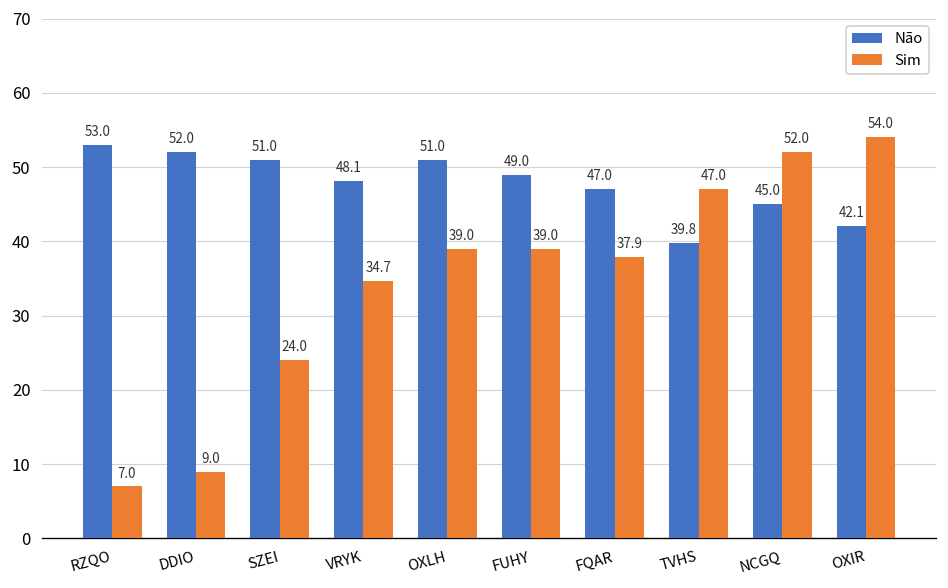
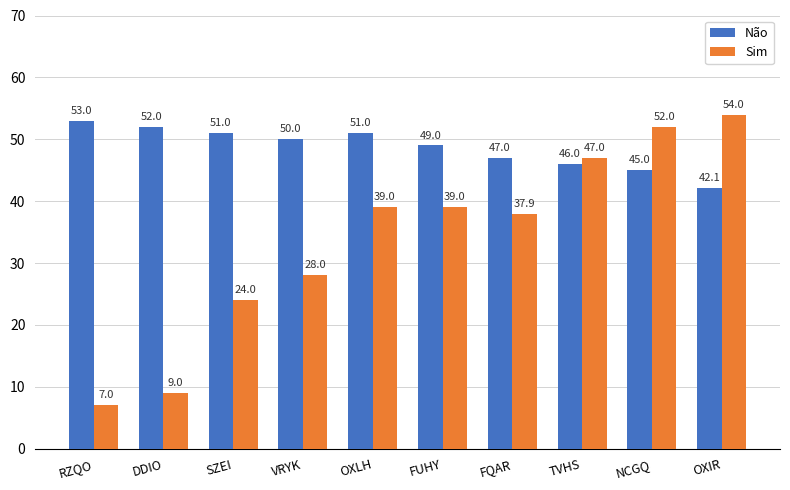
  {
    "Não": {
      "RZQO": 53.0,
      "DDIO": 52.0,
      "SZEI": 51.0,
-     "VRYK": 48.1,
+     "VRYK": 50.0,
      "OXLH": 51.0,
      "FUHY": 49.0,
      "FQAR": 47.0,
-     "TVHS": 39.8,
+     "TVHS": 46.0,
      "NCGQ": 45.0,
      "OXIR": 42.1
    },
    "Sim": {
      "RZQO": 7.0,
      "DDIO": 9.0,
      "SZEI": 24.0,
-     "VRYK": 34.7,
+     "VRYK": 28.0,
      "OXLH": 39.0,
      "FUHY": 39.0,
      "FQAR": 37.9,
      "TVHS": 47.0,
      "NCGQ": 52.0,
      "OXIR": 54.0
    }
  }
